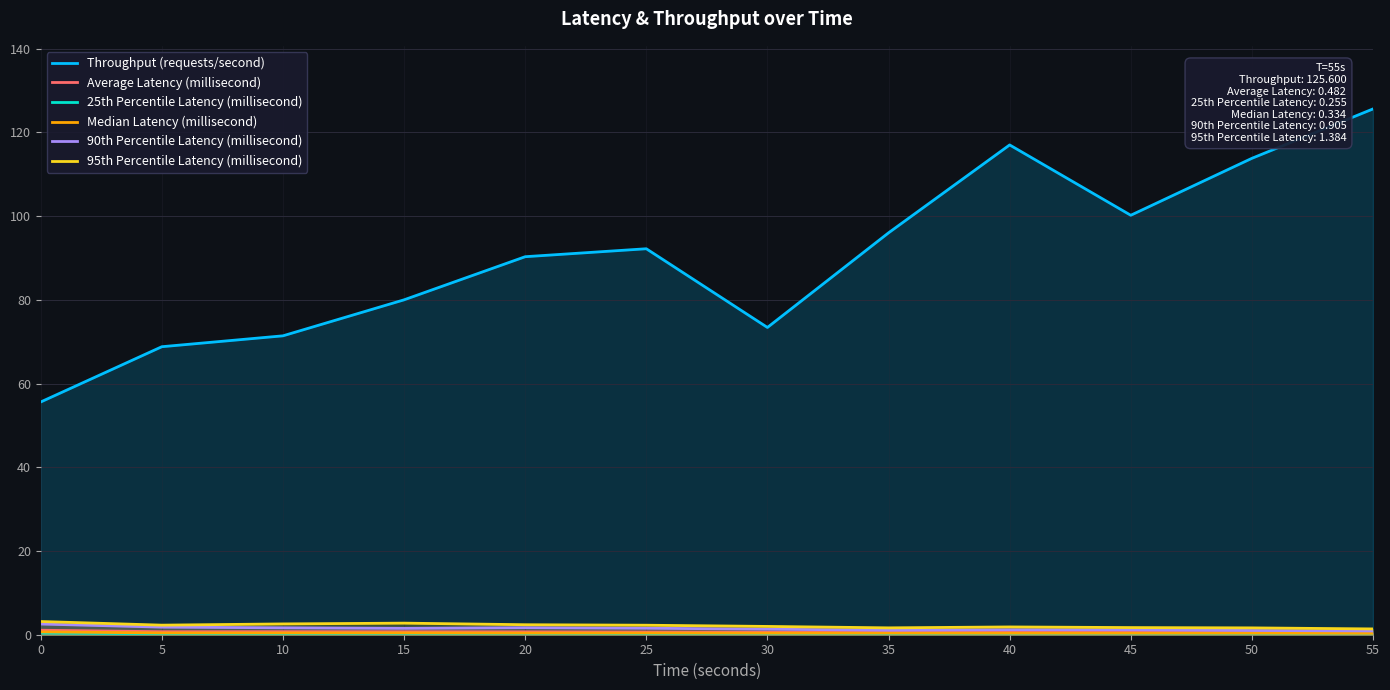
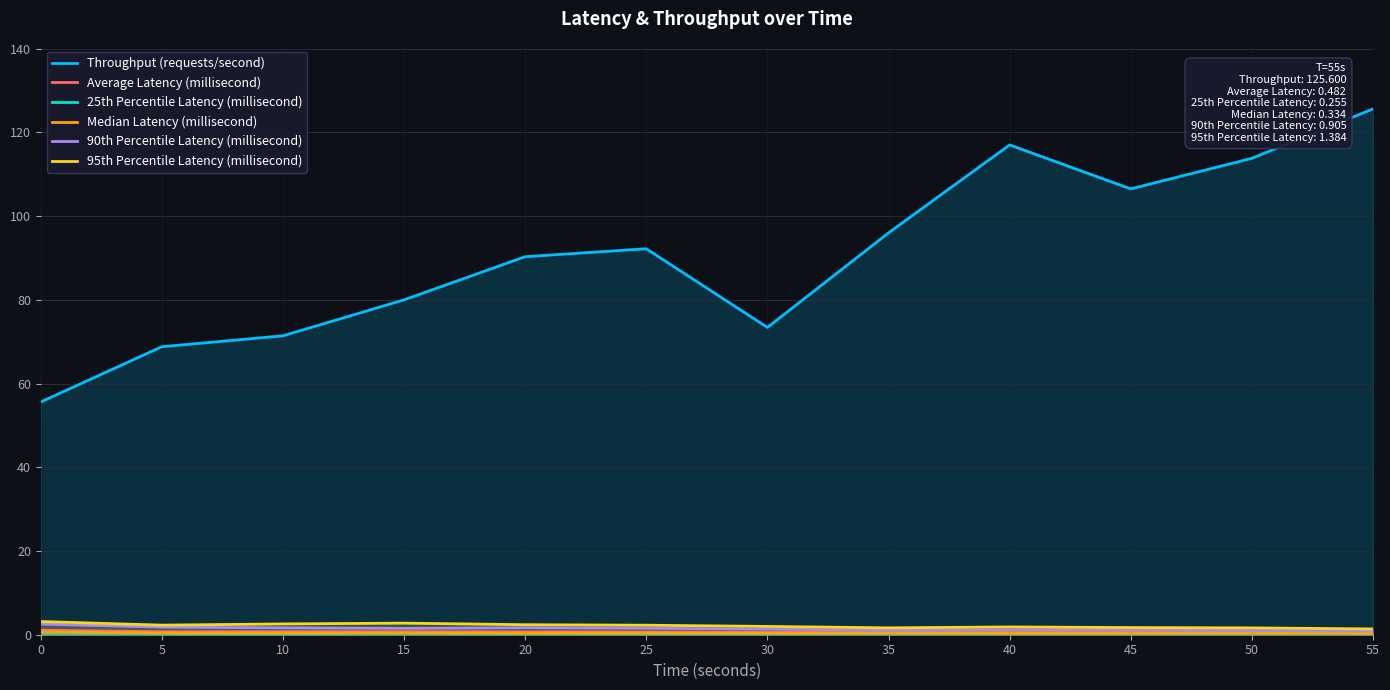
  {
    "Throughput (requests/second)": {
      "0": 56,
      "5": 69,
      "10": 71,
      "15": 80,
      "20": 90,
      "25": 92,
      "30": 73,
      "35": 96,
      "40": 117,
-     "45": 100,
+     "45": 107,
      "55": 126
    },
    "90th Percentile Latency (millisecond)": {
      "10": 2,
      "15": 2,
      "20": 2,
      "25": 2,
      "30": 1,
      "40": 1
    }
  }
